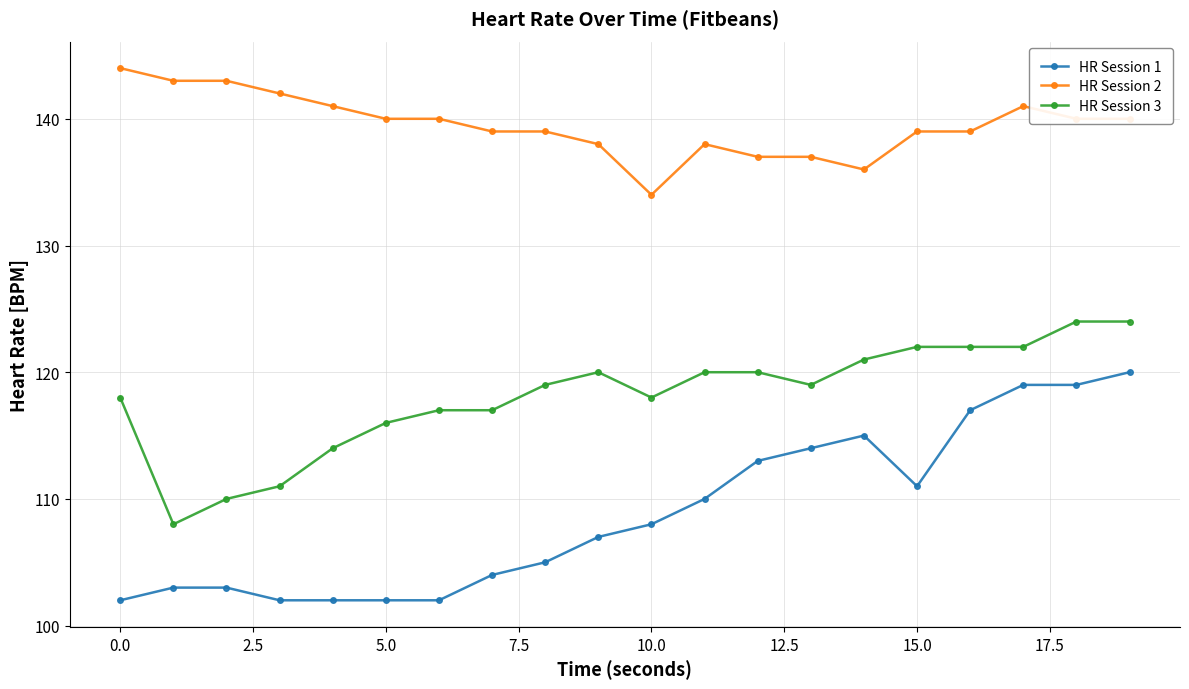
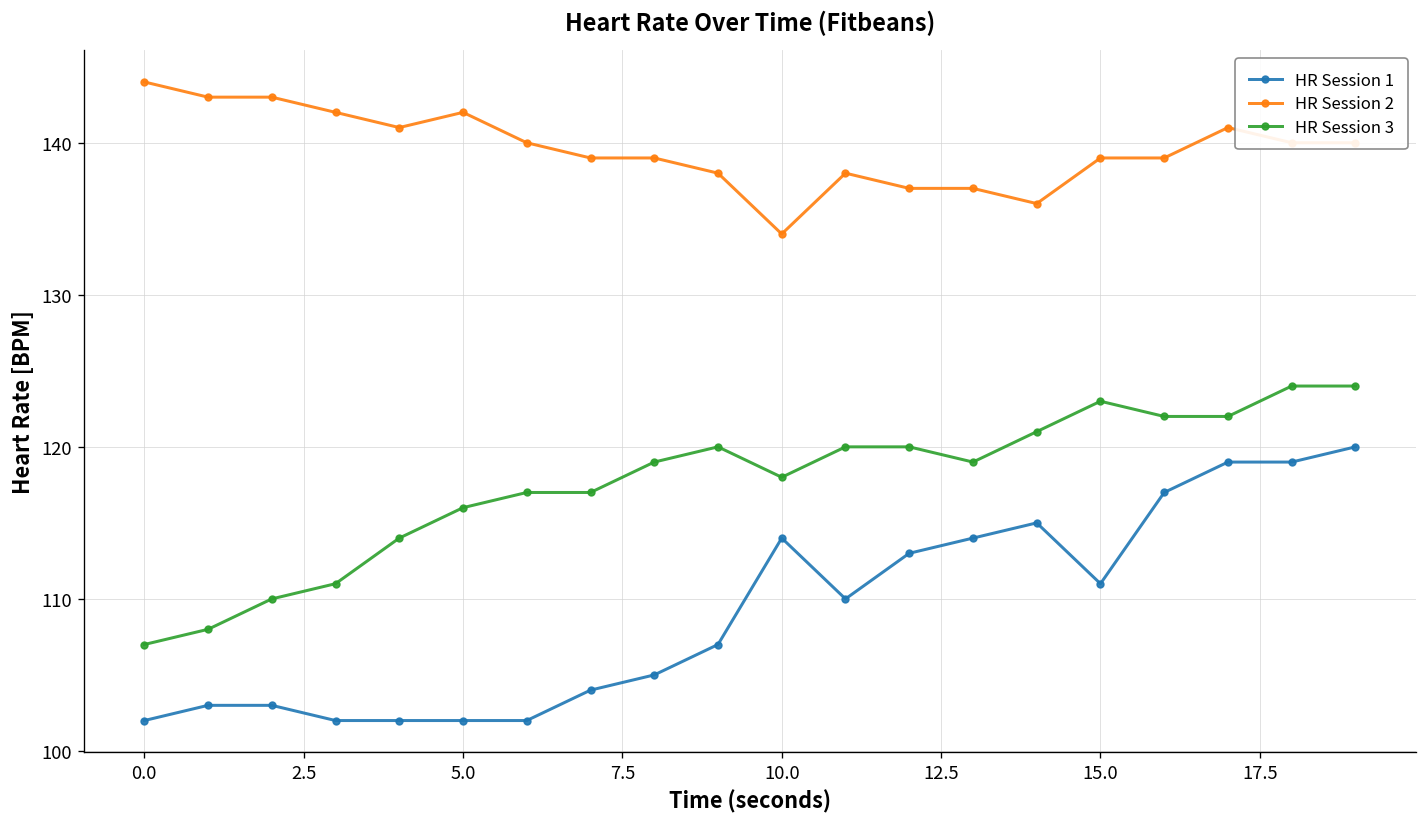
  {
    "HR Session 1": {
      "0.0": 102,
      "5.0": 102,
-     "10.0": 108,
+     "10.0": 114,
      "15.0": 111
    },
    "HR Session 2": {
      "0.0": 144,
-     "5.0": 140,
+     "5.0": 142,
      "10.0": 134,
      "15.0": 139
    },
    "HR Session 3": {
-     "0.0": 118,
+     "0.0": 107,
      "5.0": 116,
      "10.0": 118,
-     "15.0": 122
+     "15.0": 123
    }
  }
